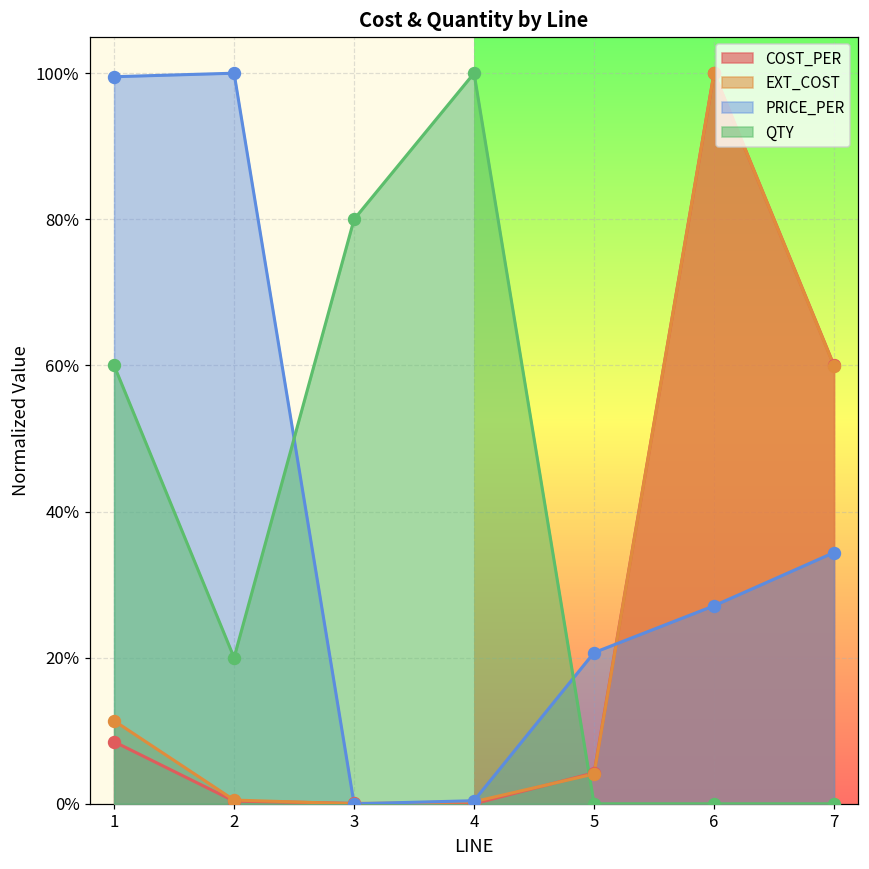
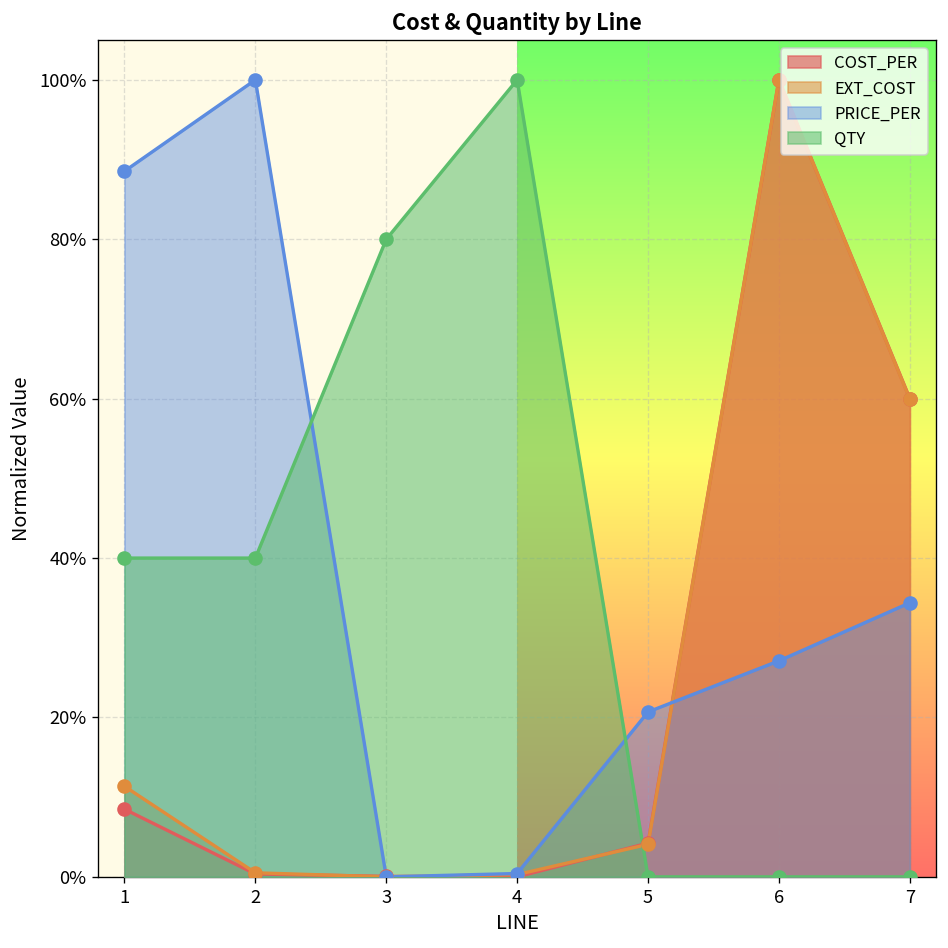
  {
    "PRICE_PER": {
-     "1": "100%",
+     "1": "89%",
      "2": "100%",
      "5": "21%",
      "6": "27%",
      "7": "34%"
    },
    "QTY": {
-     "1": "60%",
-     "2": "20%",
+     "1": "40%",
+     "2": "40%",
      "3": "80%",
      "4": "100%",
      "5": "0%",
      "6": "0%",
      "7": "0%"
    }
  }
